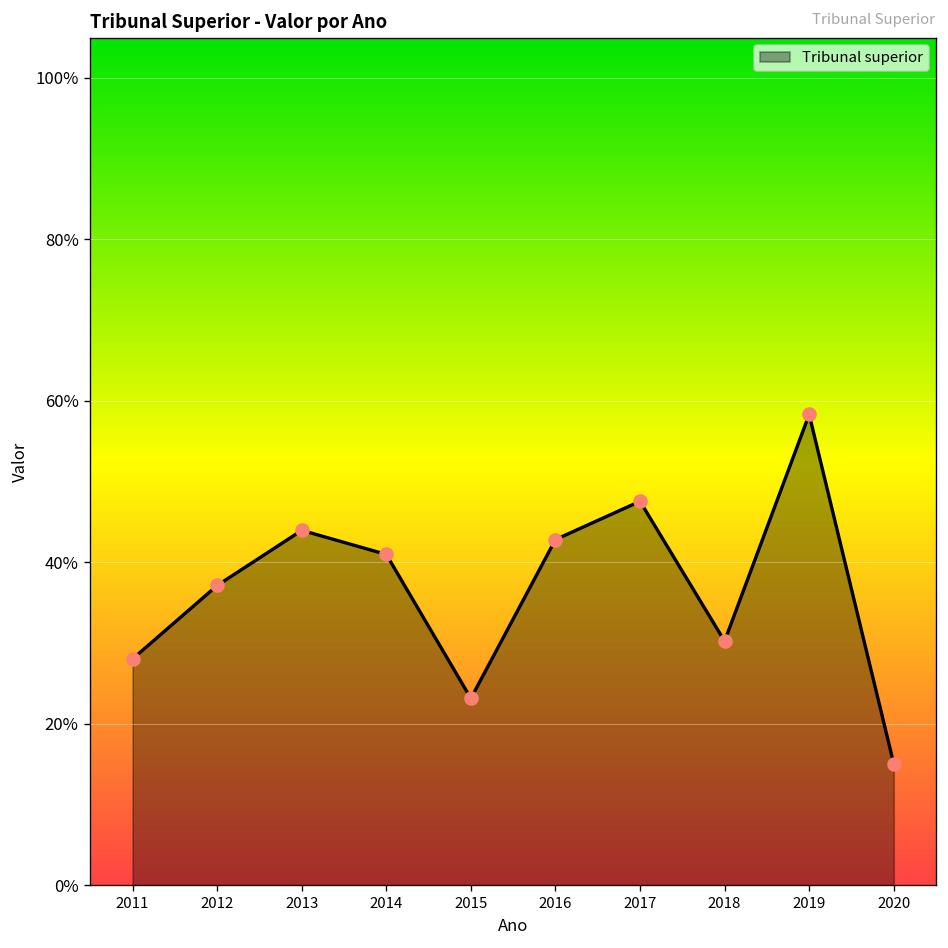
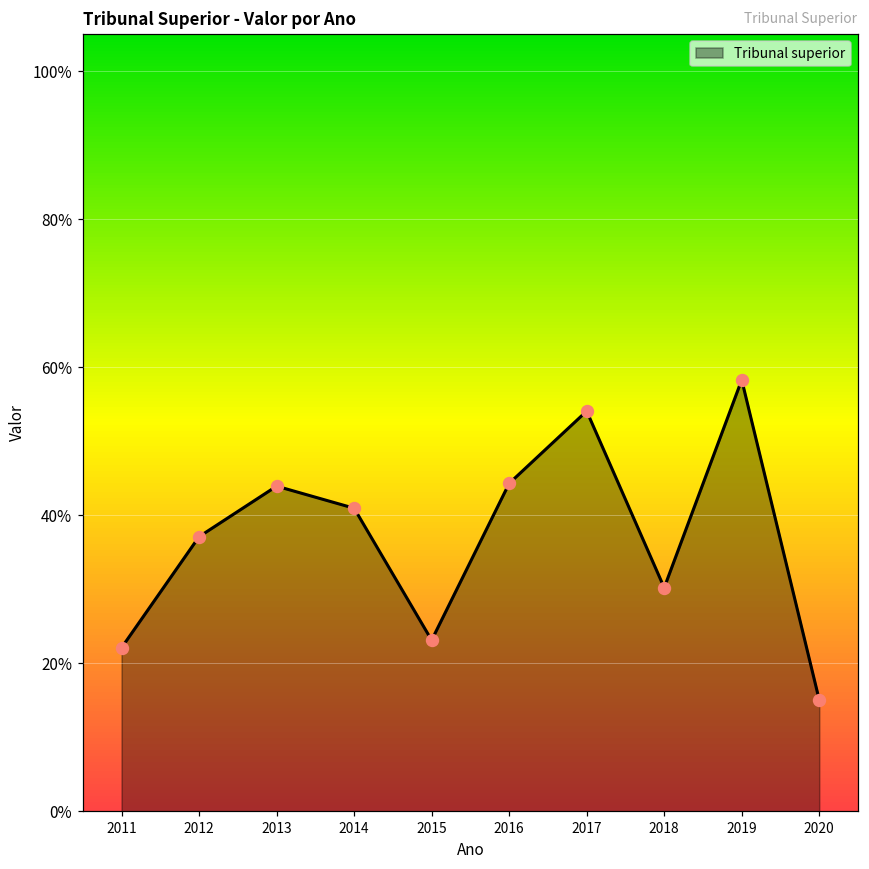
  {
-   "2011": "28%",
+   "2011": "22%",
    "2012": "37%",
    "2013": "44%",
    "2014": "41%",
    "2015": "23%",
-   "2016": "43%",
-   "2017": "48%",
+   "2016": "44%",
+   "2017": "54%",
    "2018": "30%",
    "2019": "58%",
    "2020": "15%"
  }
